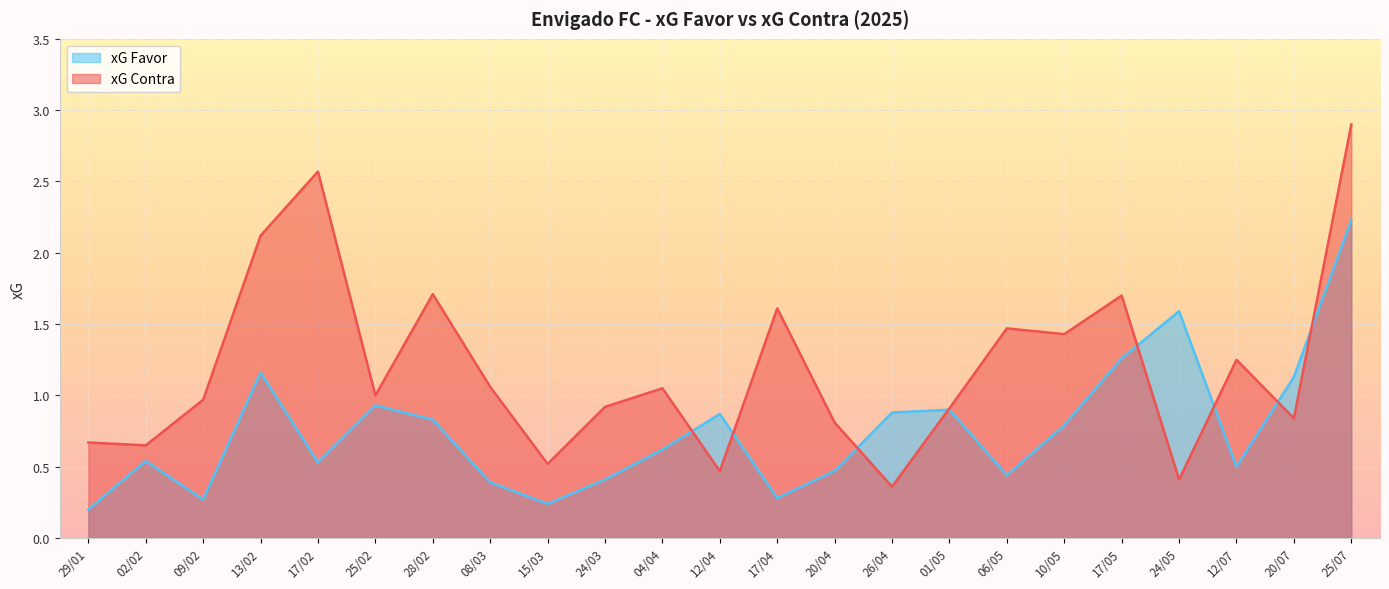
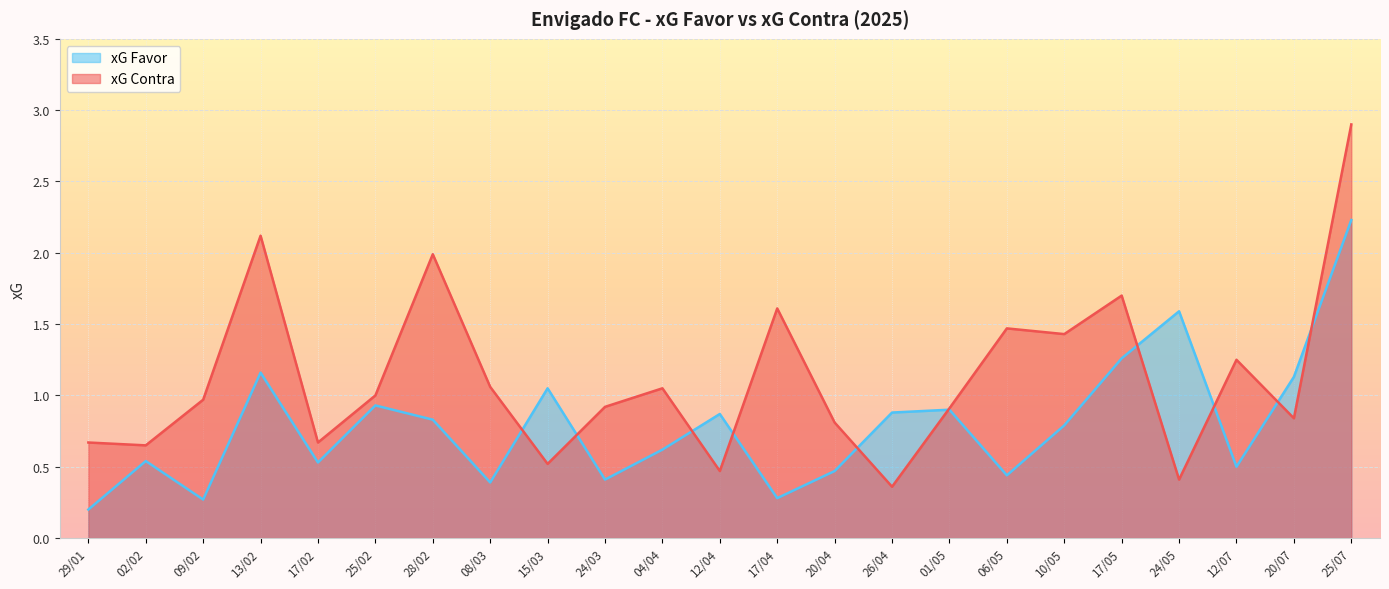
  {
    "xG Favor": {
      "29/01": 0.20,
      "02/02": 0.54,
      "09/02": 0.27,
      "13/02": 1.16,
      "17/02": 0.53,
      "25/02": 0.93,
      "28/02": 0.83,
      "08/03": 0.39,
-     "15/03": 0.24,
+     "15/03": 1.05,
      "24/03": 0.41,
      "04/04": 0.62,
      "12/04": 0.87,
      "17/04": 0.28,
      "20/04": 0.47,
      "26/04": 0.88,
      "06/05": 0.44,
      "10/05": 0.79,
      "17/05": 1.26,
      "24/05": 1.59,
      "12/07": 0.50,
      "20/07": 1.13,
      "25/07": 2.23
    },
    "xG Contra": {
      "29/01": 0.67,
      "02/02": 0.65,
      "09/02": 0.97,
      "13/02": 2.12,
-     "17/02": 2.57,
+     "17/02": 0.67,
      "25/02": 1.00,
-     "28/02": 1.71,
+     "28/02": 1.99,
      "08/03": 1.06,
      "15/03": 0.52,
      "24/03": 0.92,
      "04/04": 1.05,
      "12/04": 0.47,
      "17/04": 1.61,
      "20/04": 0.81,
      "26/04": 0.36,
      "06/05": 1.47,
      "10/05": 1.43,
      "17/05": 1.70,
      "24/05": 0.41,
      "12/07": 1.25,
      "20/07": 0.84,
      "25/07": 2.90
    }
  }
